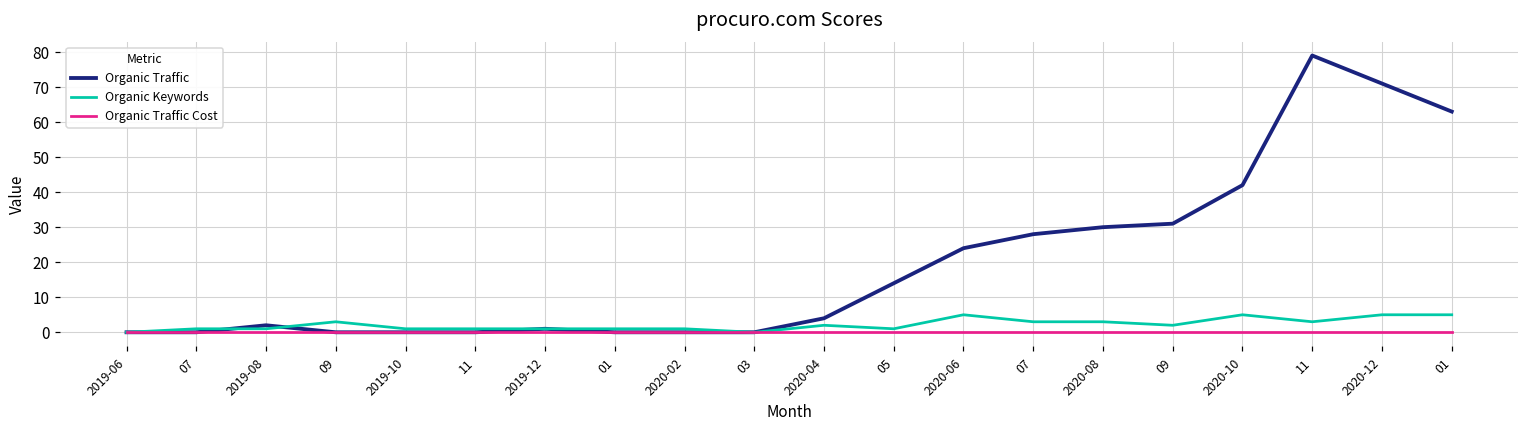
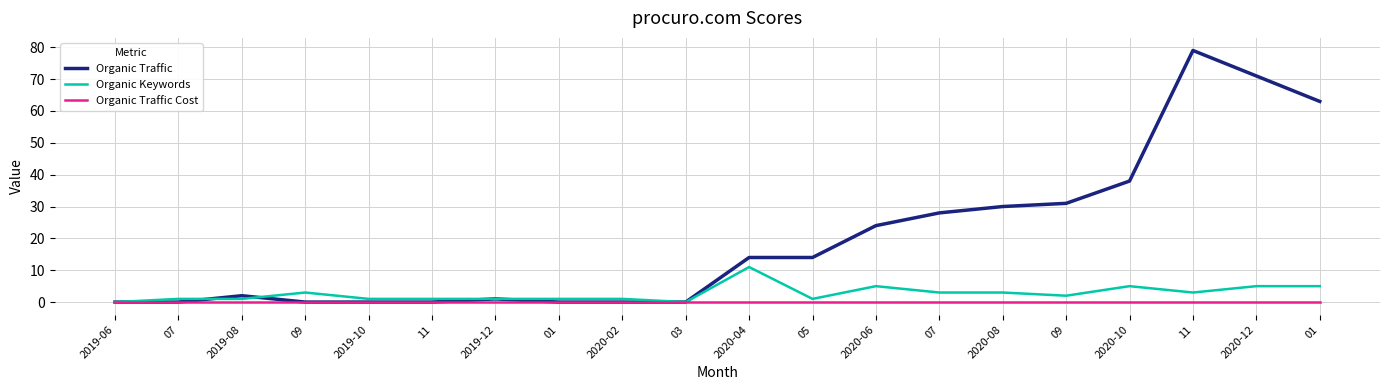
  {
    "Organic Traffic": {
      "2019-08": 2,
-     "2020-04": 4,
+     "2020-04": 14,
      "05": 14,
      "2020-06": 24,
      "2020-08": 30,
-     "2020-10": 42,
+     "2020-10": 38,
      "2020-12": 71
    },
    "Organic Keywords": {
      "2019-08": 1,
      "2019-10": 1,
      "2020-02": 1,
-     "2020-04": 2,
+     "2020-04": 11,
      "05": 1,
      "2020-06": 5,
      "2020-08": 3,
      "2020-10": 5,
      "2020-12": 5
    },
    "Organic Traffic Cost": {
      "2019-08": 0,
      "2019-12": 0,
      "2020-04": 0,
      "05": 0,
      "2020-06": 0,
      "2020-08": 0,
      "2020-10": 0,
      "2020-12": 0
    }
  }
